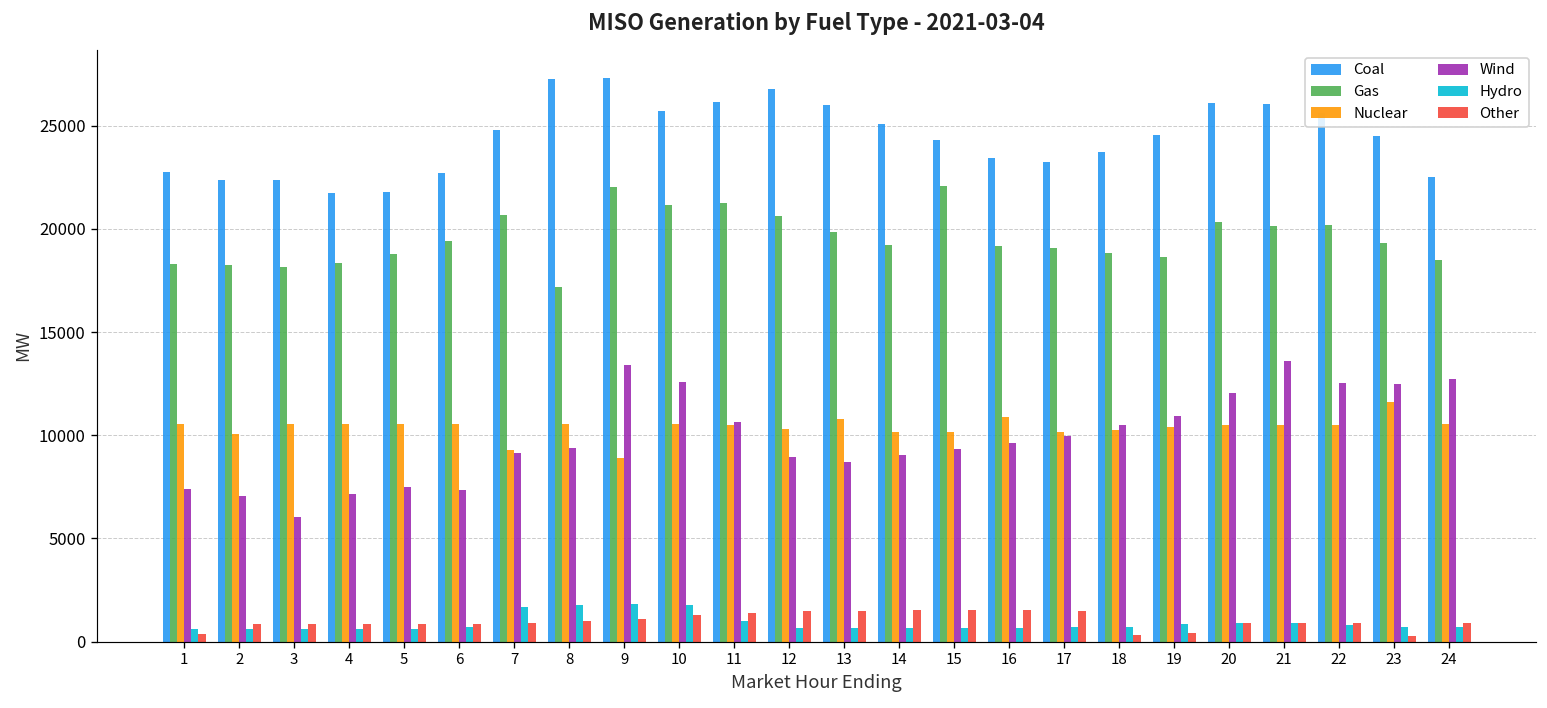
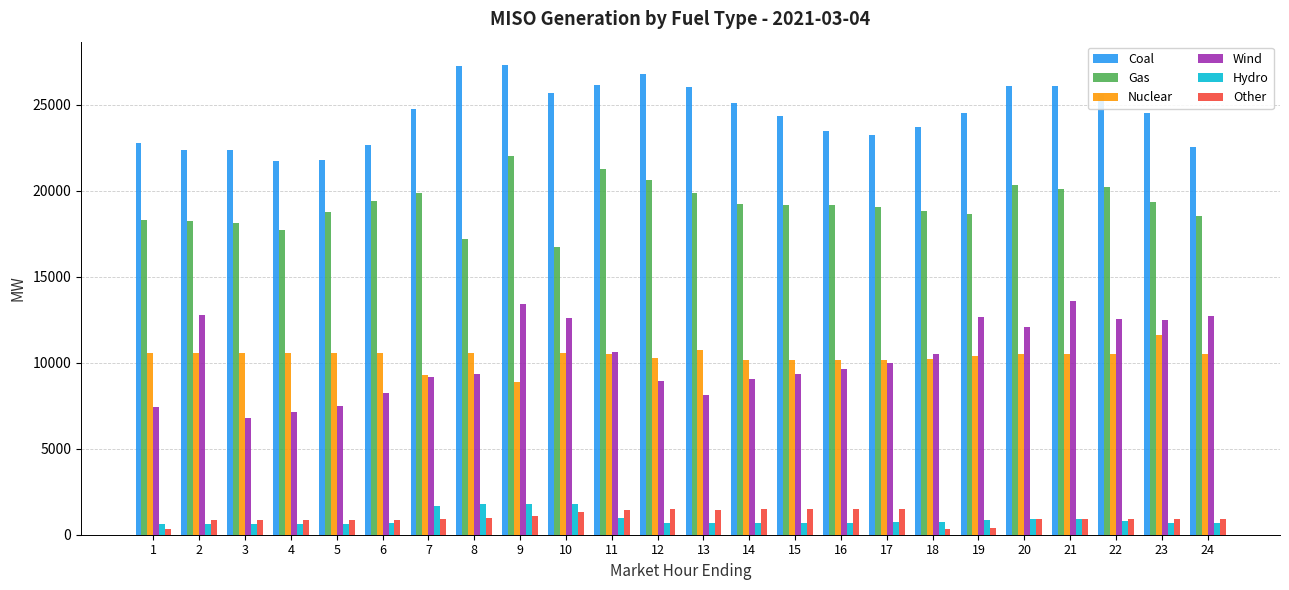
  {
    "Gas": {
      "1": 18300,
      "2": 18200,
      "3": 18100,
-     "4": 18300,
+     "4": 17700,
      "5": 18800,
      "6": 19400,
-     "7": 20700,
+     "7": 19900,
      "8": 17200,
      "9": 22000,
-     "10": 21100,
+     "10": 16800,
      "11": 21300,
      "12": 20600,
      "13": 19900,
      "14": 19200,
-     "15": 22100,
+     "15": 19200,
      "16": 19200,
      "17": 19100,
      "18": 18800,
      "19": 18600,
      "20": 20400,
      "21": 20100,
      "22": 20200,
      "23": 19300,
      "24": 18500
    },
    "Nuclear": {
      "1": 10600,
-     "2": 10100,
+     "2": 10500,
      "3": 10500,
      "4": 10600,
      "5": 10600,
      "6": 10600,
      "7": 9300,
      "8": 10500,
      "9": 8900,
      "10": 10600,
      "11": 10500,
      "12": 10300,
      "13": 10800,
      "14": 10200,
      "15": 10200,
-     "16": 10900,
+     "16": 10200,
      "17": 10200,
      "18": 10200,
      "19": 10400,
      "20": 10500,
      "21": 10500,
      "22": 10500,
      "23": 11600,
      "24": 10500
    },
    "Wind": {
      "1": 7400,
-     "2": 7100,
-     "3": 6100,
+     "2": 12800,
+     "3": 6800,
      "4": 7100,
      "5": 7500,
-     "6": 7300,
+     "6": 8200,
      "7": 9100,
      "8": 9400,
      "9": 13400,
      "10": 12600,
      "11": 10600,
      "12": 8900,
-     "13": 8700,
+     "13": 8100,
      "14": 9100,
      "15": 9300,
      "16": 9600,
      "17": 10000,
      "18": 10500,
-     "19": 10900,
+     "19": 12600,
      "20": 12100,
      "21": 13600,
      "22": 12500,
      "23": 12500,
      "24": 12700
    },
    "Other": {
      "1": 400,
      "2": 900,
      "3": 900,
      "4": 900,
      "5": 900,
      "6": 900,
      "7": 900,
      "8": 1000,
      "9": 1100,
      "10": 1300,
      "11": 1400,
      "12": 1500,
      "13": 1500,
      "14": 1500,
      "15": 1500,
      "16": 1500,
      "17": 1500,
      "18": 300,
      "19": 400,
      "20": 900,
      "21": 900,
      "22": 900,
-     "23": 300,
+     "23": 900,
      "24": 900
    }
  }
